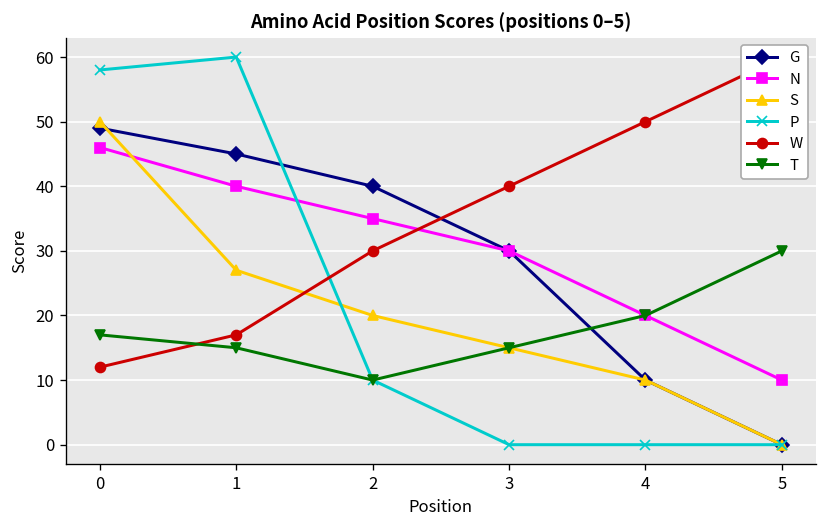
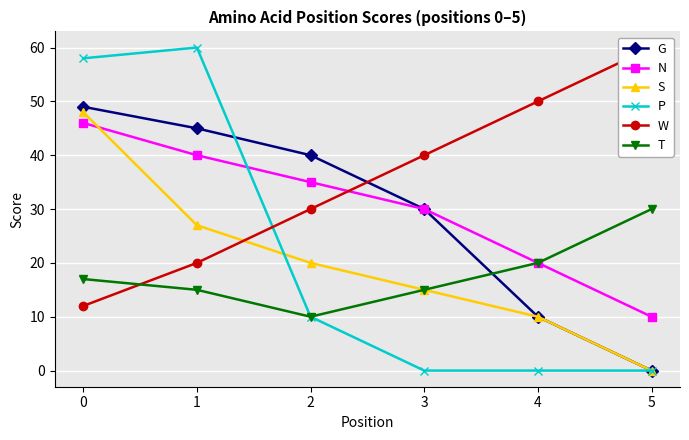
  {
    "G": {
      "0": 49,
      "1": 45,
      "2": 40
    },
    "N": {
      "0": 46,
      "1": 40,
      "2": 35,
      "5": 10
    },
    "S": {
-     "0": 50,
+     "0": 48,
      "1": 27,
      "2": 20
    },
    "P": {
      "0": 58,
      "1": 60,
      "3": 0,
      "4": 0
    },
    "W": {
      "0": 12,
-     "1": 17,
+     "1": 20,
      "2": 30,
      "3": 40,
      "4": 50
    },
    "T": {
      "0": 17,
      "1": 15,
      "5": 30
    }
  }
